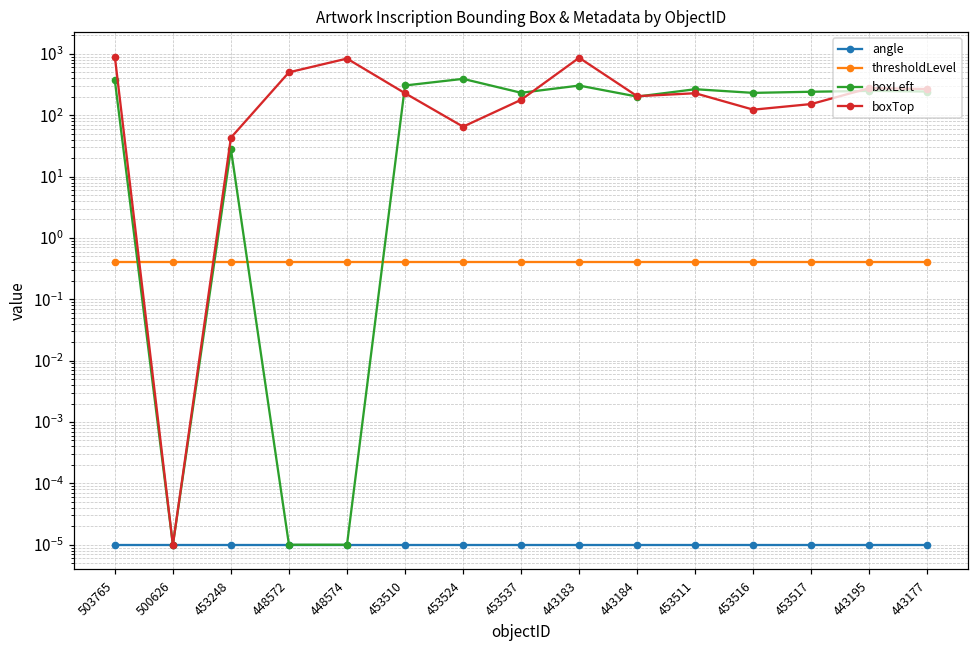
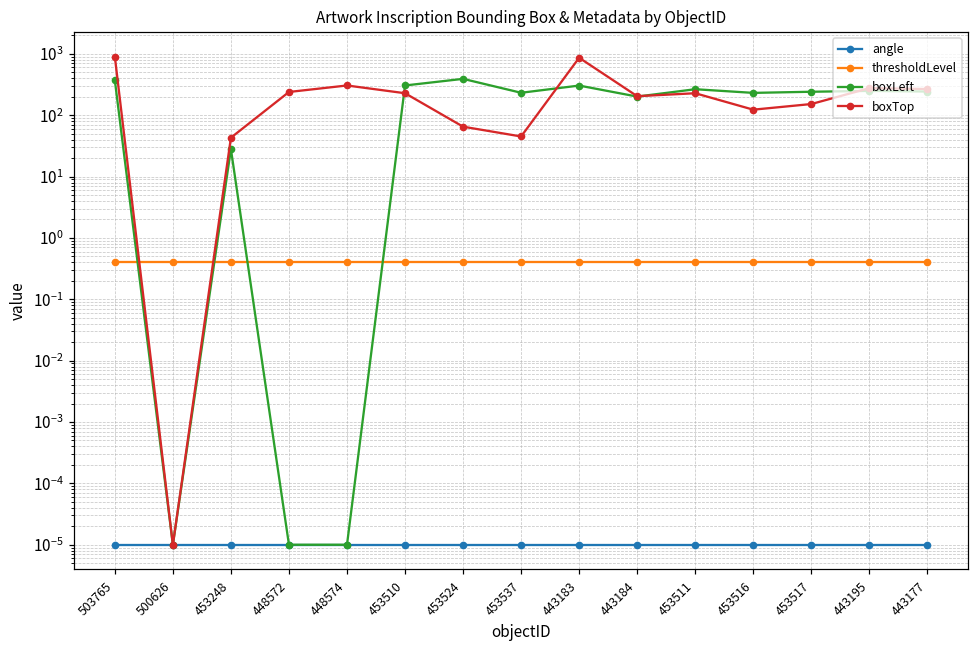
  {
    "angle": {
      "503765": 0.000010,
      "453248": 0.000010,
      "453510": 0.000010,
      "453524": 0.000010,
      "453537": 0.000010,
      "443183": 0.000010,
      "443184": 0.000010,
      "453511": 0.000010,
      "453516": 0.000010,
      "453517": 0.000010,
      "443195": 0.000010,
      "443177": 0.000010
    },
    "thresholdLevel": {
      "503765": 0.4,
      "500626": 0.4,
      "453248": 0.4,
      "448572": 0.4,
      "448574": 0.4,
      "453510": 0.4,
      "453524": 0.4,
      "453537": 0.4,
      "443183": 0.4,
      "443184": 0.4,
      "453511": 0.4,
      "453516": 0.4,
      "453517": 0.4,
      "443195": 0.4,
      "443177": 0.4
    },
    "boxLeft": {
      "503765": 400,
      "453248": 30,
      "453510": 300,
      "453524": 400,
      "453537": 230,
      "443183": 300,
      "453511": 300,
      "453516": 230,
      "453517": 240
    },
    "boxTop": {
      "503765": 900,
      "453248": 40,
-     "448572": 500,
-     "448574": 800,
+     "448572": 240,
+     "448574": 300,
      "453510": 230,
      "453524": 70,
-     "453537": 180,
+     "453537": 50,
      "443183": 900,
      "453511": 230,
      "453516": 120,
      "453517": 150
    }
  }
